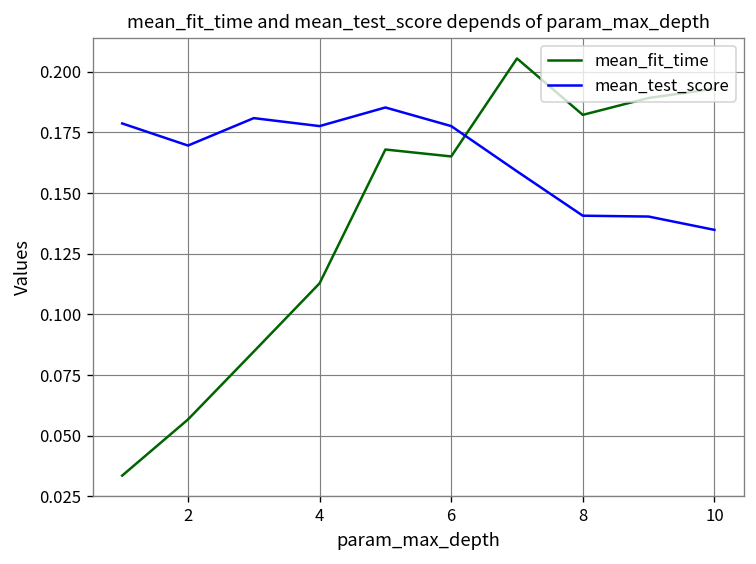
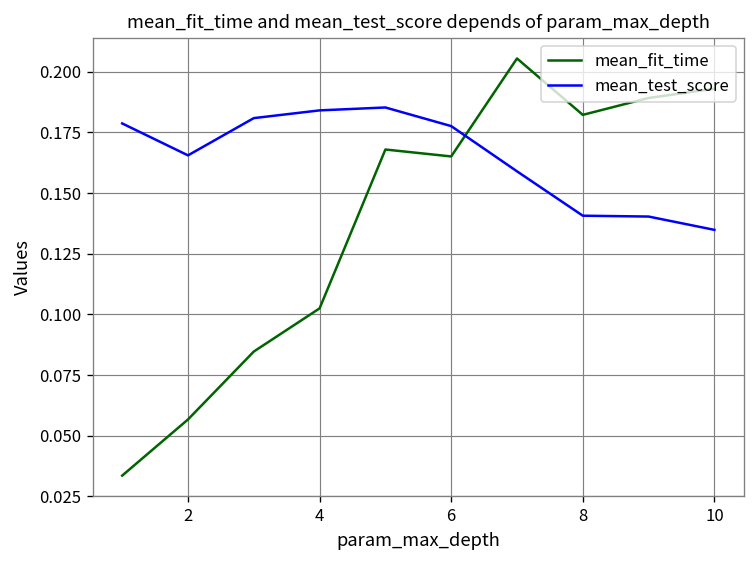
  {
    "mean_fit_time": {
      "2": 0.057,
-     "4": 0.113,
+     "4": 0.103,
      "6": 0.165,
      "8": 0.182
    },
    "mean_test_score": {
-     "2": 0.170,
-     "4": 0.178,
+     "2": 0.166,
+     "4": 0.184,
      "6": 0.178,
      "8": 0.141,
      "10": 0.135
    }
  }
